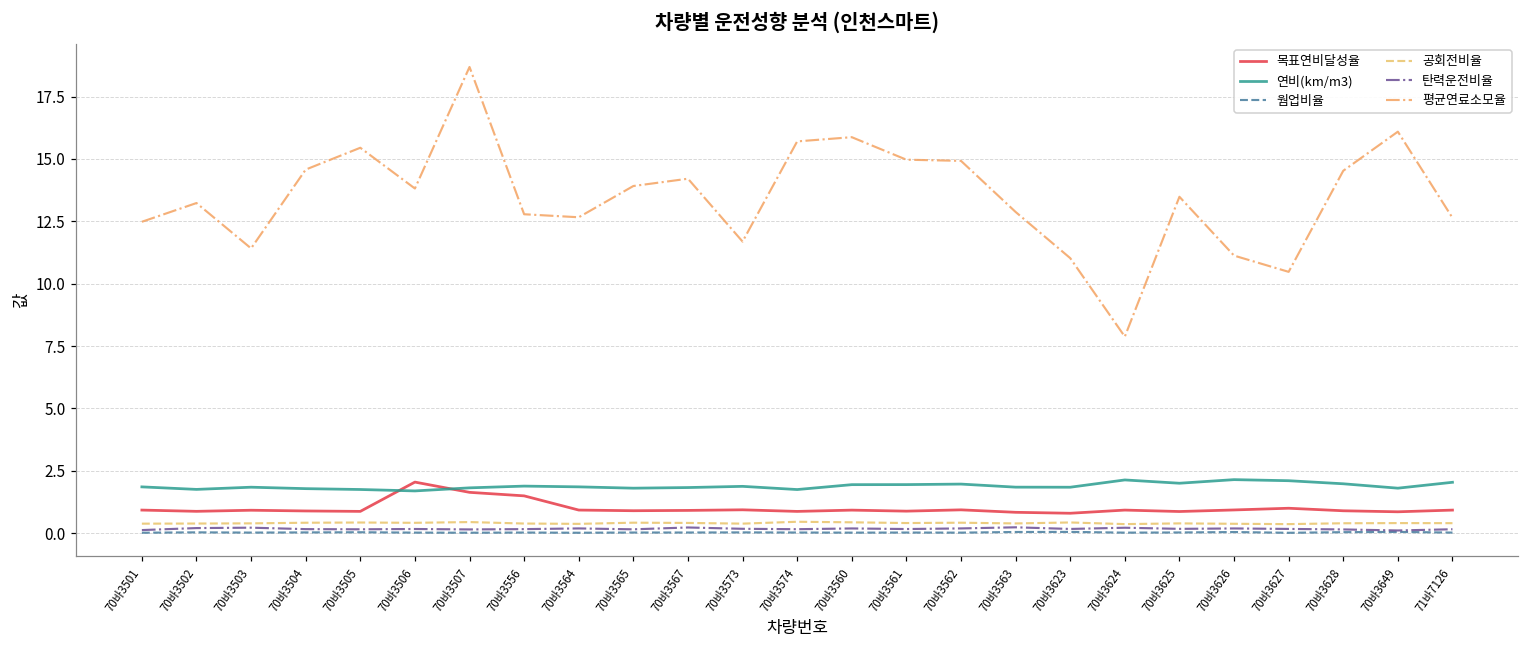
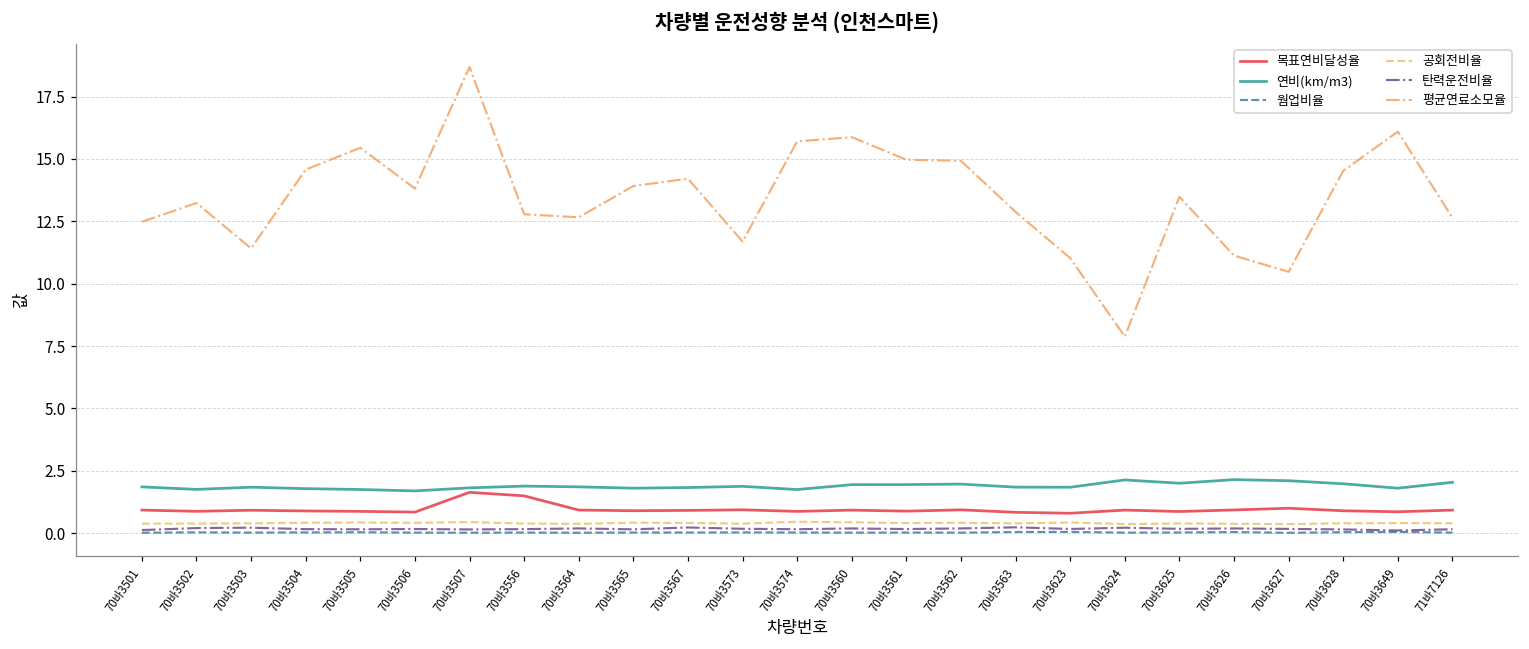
  {
    "목표연비달성율": {
      "70바3501": 0.9,
      "70바3502": 0.9,
      "70바3503": 0.9,
      "70바3504": 0.9,
      "70바3505": 0.9,
-     "70바3506": 2.1,
+     "70바3506": 0.8,
      "70바3507": 1.6,
      "70바3556": 1.5,
      "70바3564": 0.9,
      "70바3565": 0.9,
      "70바3567": 0.9,
      "70바3573": 0.9,
      "70바3574": 0.9,
      "70바3560": 0.9,
      "70바3561": 0.9,
      "70바3562": 0.9,
      "70바3563": 0.8,
      "70바3623": 0.8,
      "70바3624": 0.9,
      "70바3625": 0.9,
      "70바3626": 0.9,
      "70바3627": 1.0,
      "70바3628": 0.9,
      "70바3649": 0.9,
      "71바7126": 0.9
    },
    "탄력운전비율": {
      "70바3502": 0.2,
      "70바3503": 0.2,
      "70바3504": 0.2,
      "70바3505": 0.2,
      "70바3506": 0.2,
      "70바3507": 0.2,
      "70바3556": 0.2,
      "70바3564": 0.2,
      "70바3565": 0.2,
      "70바3567": 0.2,
      "70바3573": 0.2,
      "70바3574": 0.2,
      "70바3560": 0.2,
      "70바3561": 0.2,
      "70바3562": 0.2,
      "70바3563": 0.2,
      "70바3623": 0.2,
      "70바3624": 0.2,
      "70바3625": 0.2,
      "70바3626": 0.2,
      "70바3627": 0.2,
      "71바7126": 0.2
    }
  }
